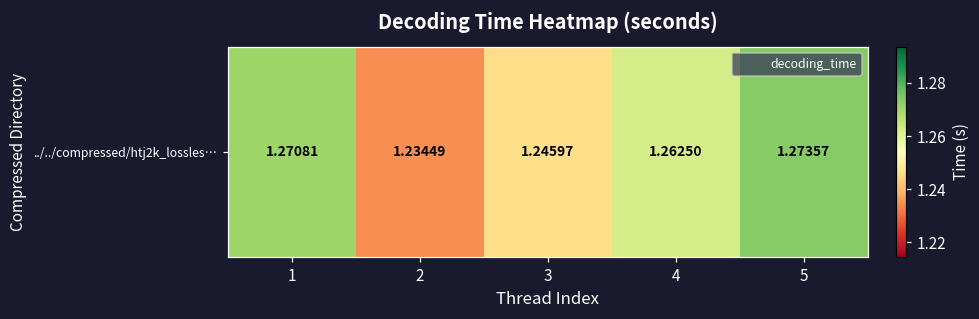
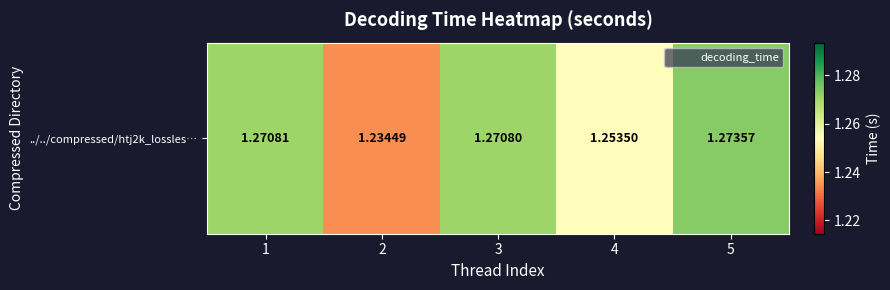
  {
    "../../compressed/htj2k_lossles…": {
      "1": 1.27081,
      "2": 1.23449,
-     "3": 1.24597,
-     "4": 1.26250,
+     "3": 1.27080,
+     "4": 1.25350,
      "5": 1.27357
    }
  }
